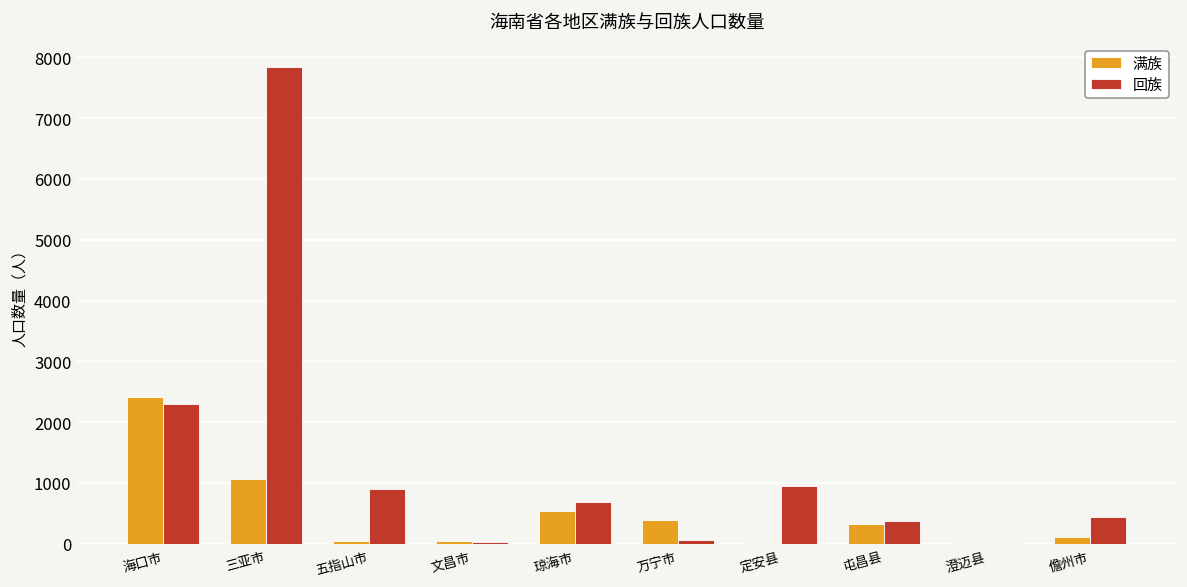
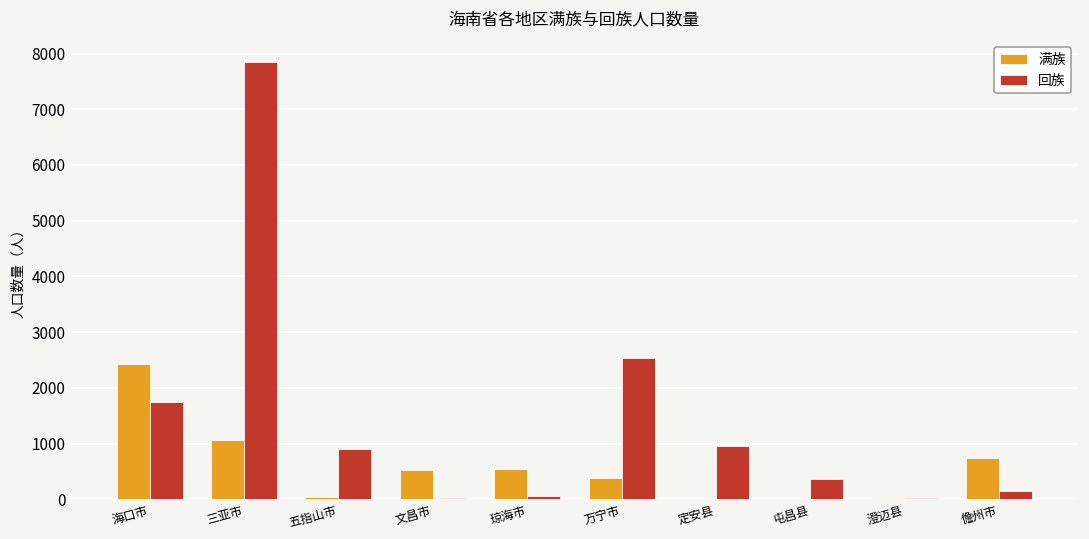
  {
    "满族": {
      "海口市": 2400,
      "三亚市": 1100,
-     "文昌市": 0,
+     "文昌市": 500,
      "琼海市": 500,
      "万宁市": 400,
-     "屯昌县": 300,
-     "儋州市": 100
+     "屯昌县": 0,
+     "儋州市": 700
    },
    "回族": {
-     "海口市": 2300,
+     "海口市": 1800,
      "三亚市": 7800,
      "五指山市": 900,
-     "琼海市": 700,
-     "万宁市": 100,
+     "琼海市": 100,
+     "万宁市": 2500,
      "定安县": 900,
      "屯昌县": 400,
-     "儋州市": 400
+     "儋州市": 100
    }
  }
